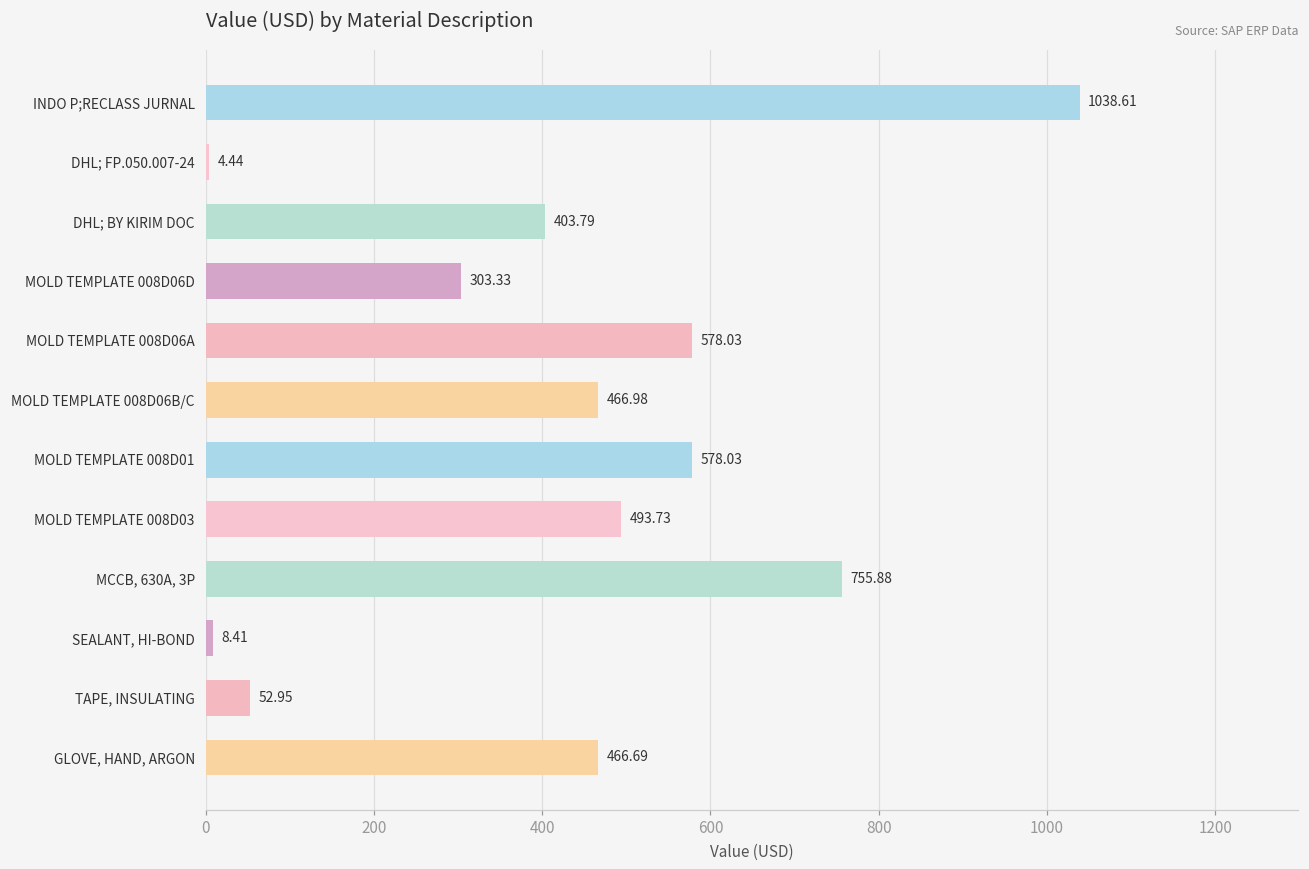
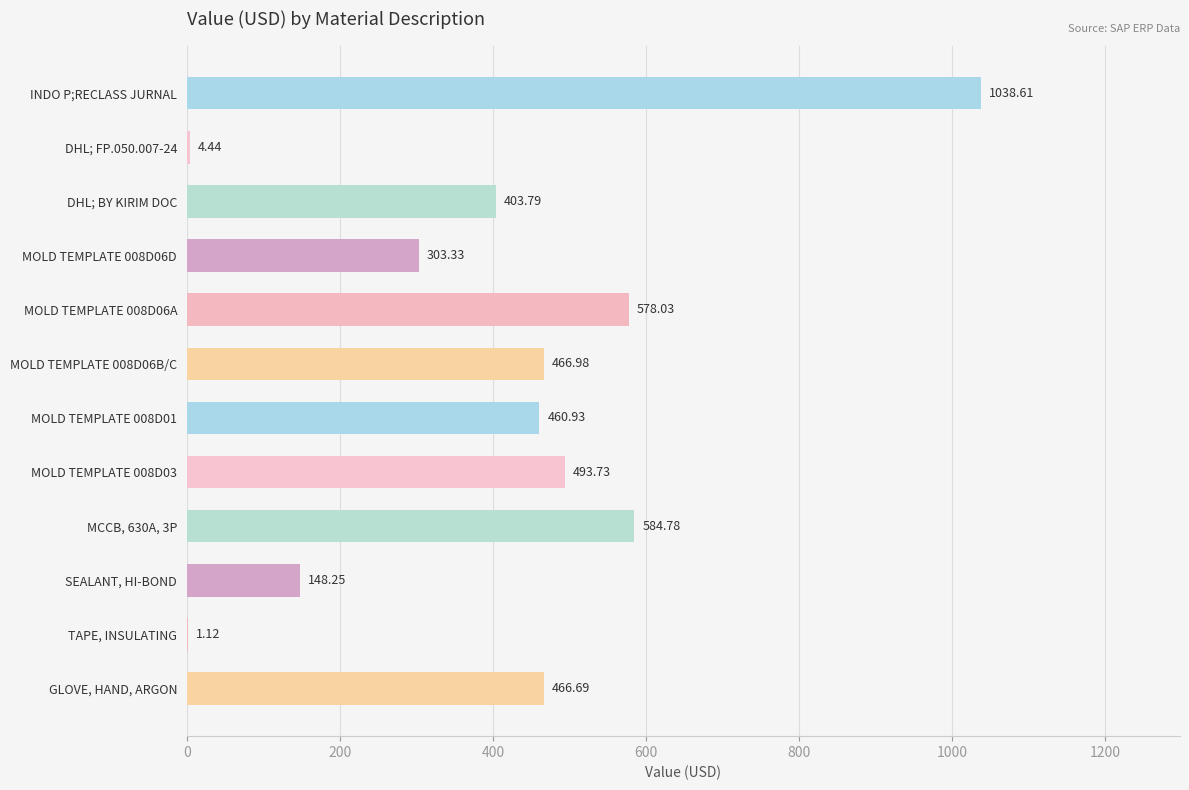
  {
    "INDO P;RECLASS JURNAL": 1038.61,
    "DHL; FP.050.007-24": 4.44,
    "DHL; BY KIRIM DOC": 403.79,
    "MOLD TEMPLATE 008D06D": 303.33,
    "MOLD TEMPLATE 008D06A": 578.03,
    "MOLD TEMPLATE 008D06B/C": 466.98,
-   "MOLD TEMPLATE 008D01": 578.03,
+   "MOLD TEMPLATE 008D01": 460.93,
    "MOLD TEMPLATE 008D03": 493.73,
-   "MCCB, 630A, 3P": 755.88,
-   "SEALANT, HI-BOND": 8.41,
-   "TAPE, INSULATING": 52.95,
+   "MCCB, 630A, 3P": 584.78,
+   "SEALANT, HI-BOND": 148.25,
+   "TAPE, INSULATING": 1.12,
    "GLOVE, HAND, ARGON": 466.69
  }
